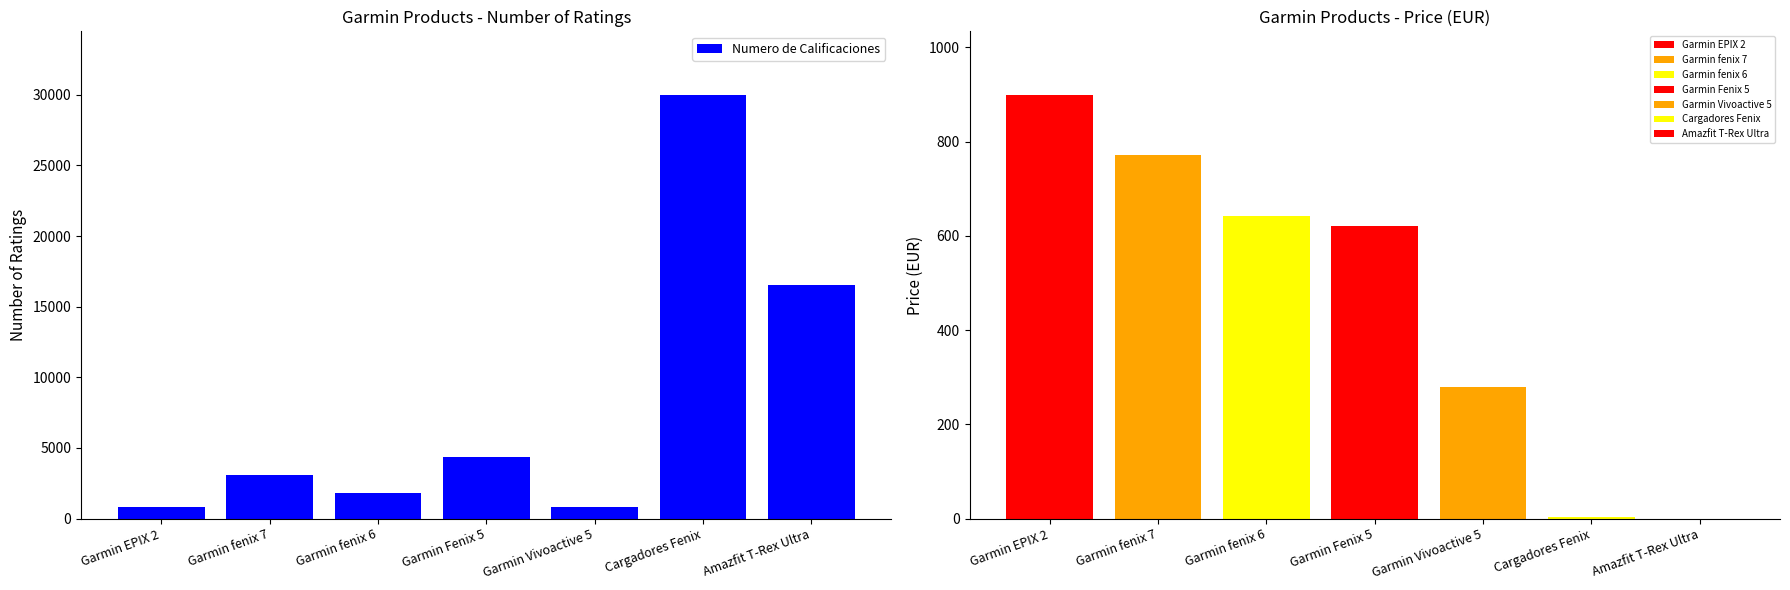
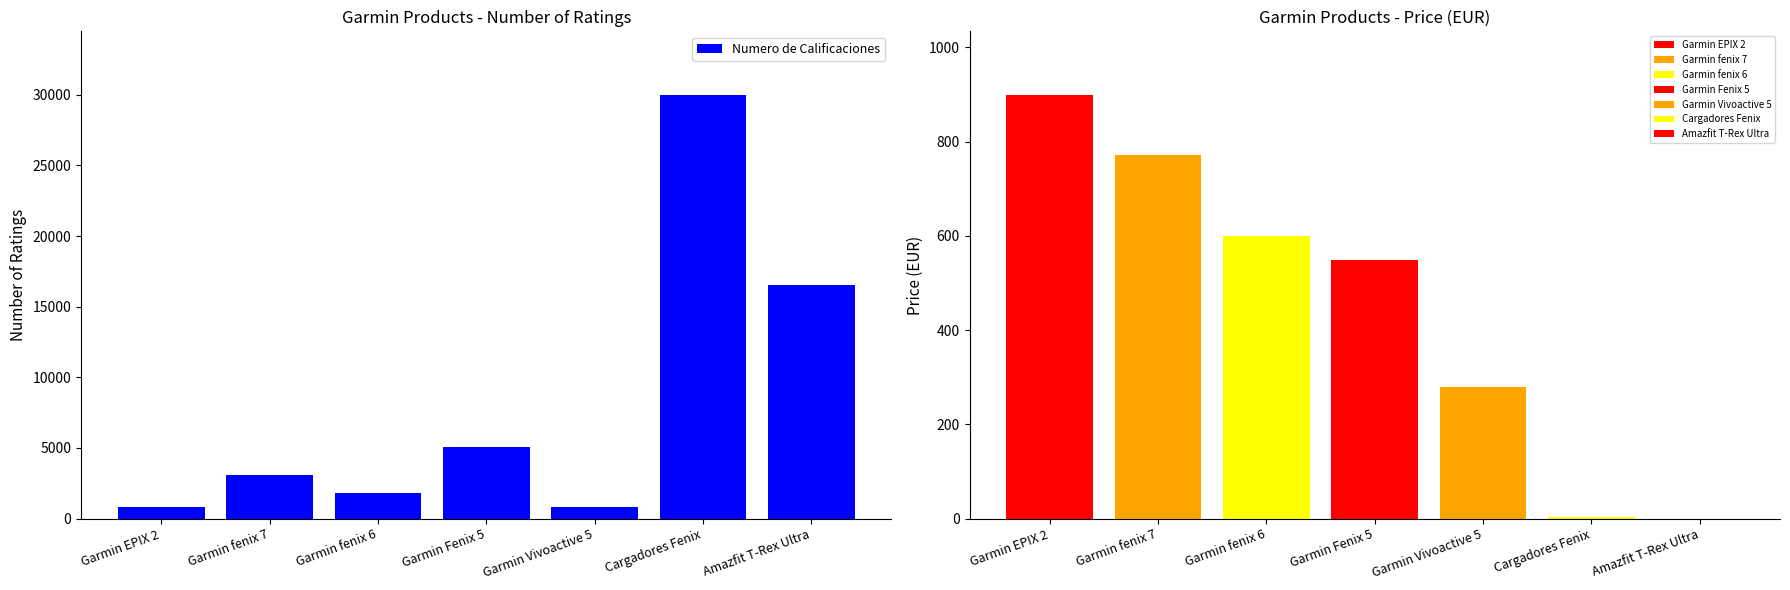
  {
    "Garmin Products - Number of Ratings": {
      "Garmin EPIX 2": 800,
      "Garmin fenix 7": 3100,
      "Garmin fenix 6": 1800,
-     "Garmin Fenix 5": 4400,
+     "Garmin Fenix 5": 5100,
      "Garmin Vivoactive 5": 800,
      "Cargadores Fenix": 30000,
      "Amazfit T-Rex Ultra": 16600
    },
    "Garmin Products - Price (EUR)": {
      "Garmin EPIX 2": 900,
      "Garmin fenix 7": 770,
-     "Garmin fenix 6": 640,
-     "Garmin Fenix 5": 620,
+     "Garmin fenix 6": 600,
+     "Garmin Fenix 5": 550,
      "Garmin Vivoactive 5": 280,
      "Amazfit T-Rex Ultra": 0
    }
  }
